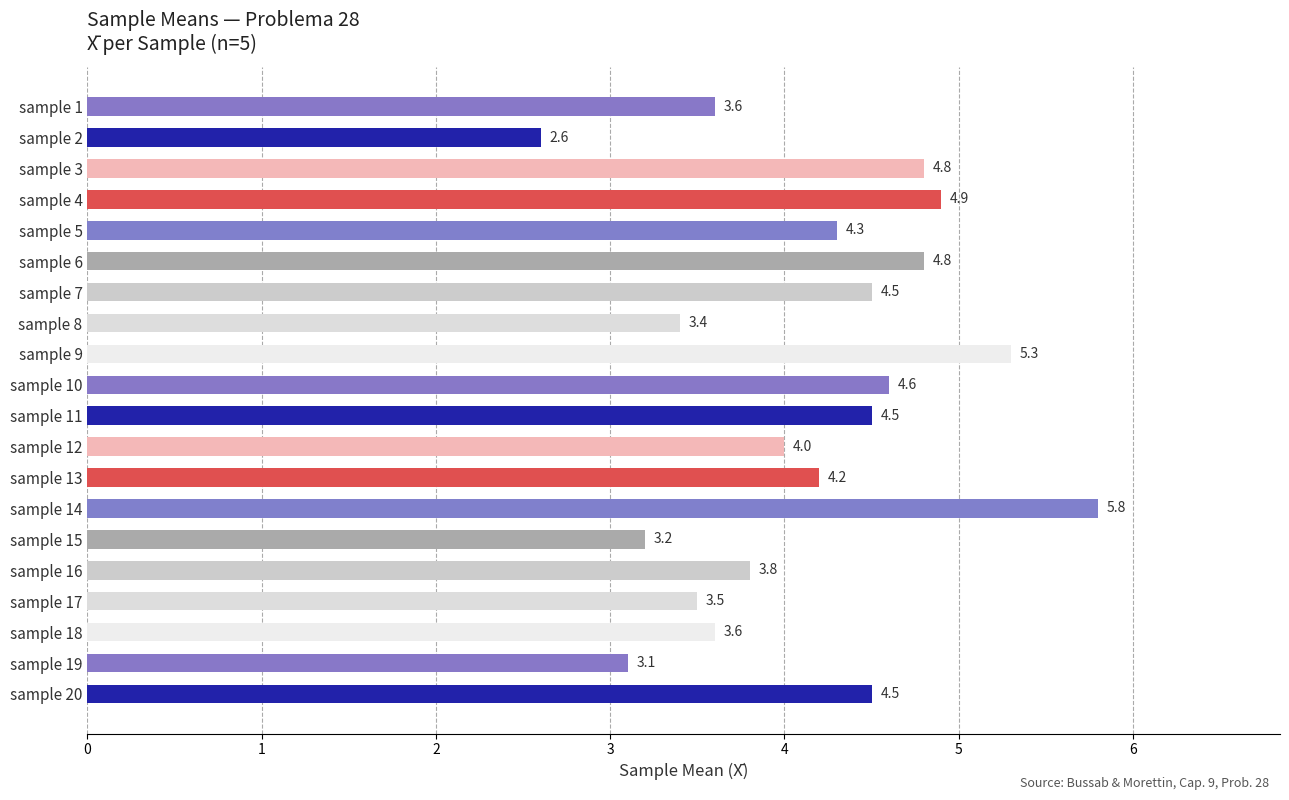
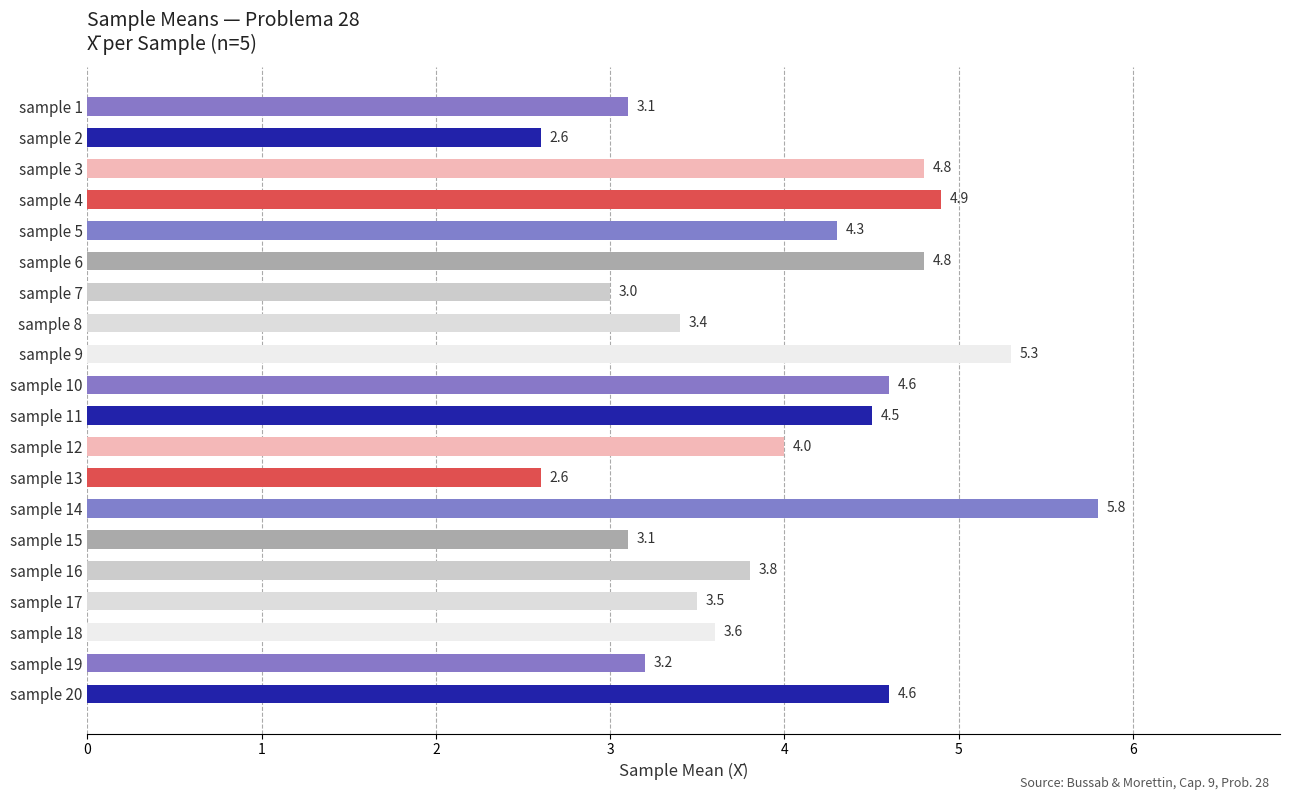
  {
-   "sample 1": 3.6,
+   "sample 1": 3.1,
    "sample 2": 2.6,
    "sample 3": 4.8,
    "sample 4": 4.9,
    "sample 5": 4.3,
    "sample 6": 4.8,
-   "sample 7": 4.5,
+   "sample 7": 3.0,
    "sample 8": 3.4,
    "sample 9": 5.3,
    "sample 10": 4.6,
    "sample 11": 4.5,
    "sample 12": 4.0,
-   "sample 13": 4.2,
+   "sample 13": 2.6,
    "sample 14": 5.8,
-   "sample 15": 3.2,
+   "sample 15": 3.1,
    "sample 16": 3.8,
    "sample 17": 3.5,
    "sample 18": 3.6,
-   "sample 19": 3.1,
-   "sample 20": 4.5
+   "sample 19": 3.2,
+   "sample 20": 4.6
  }
